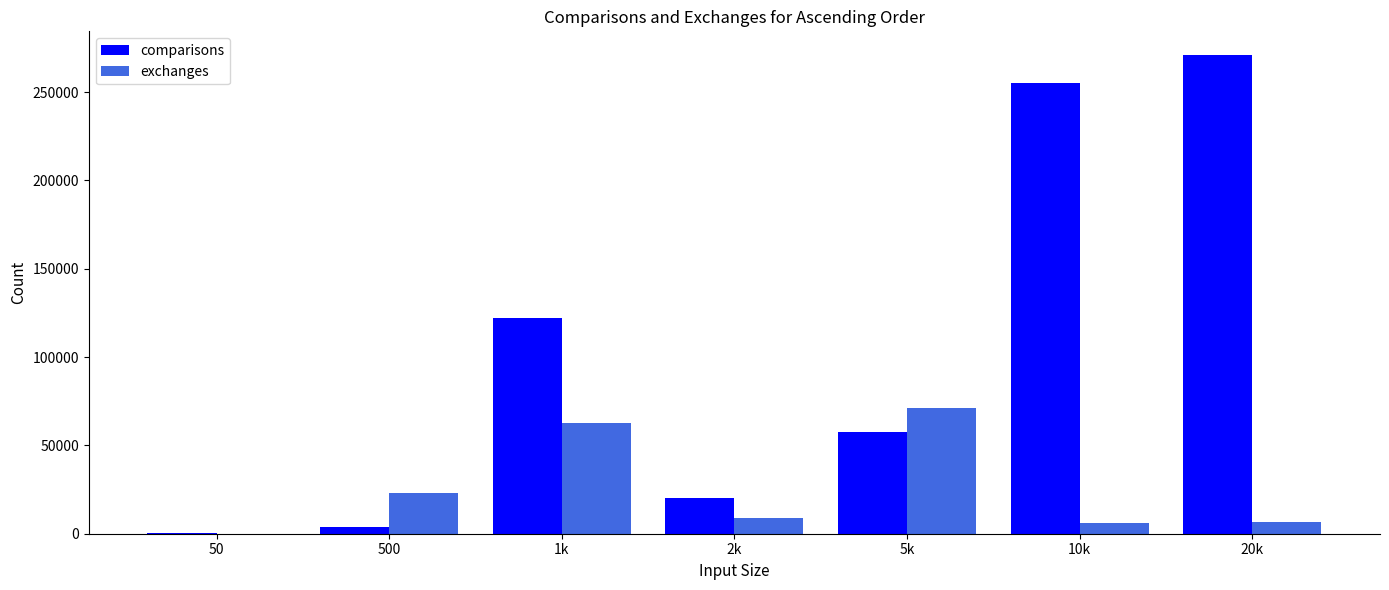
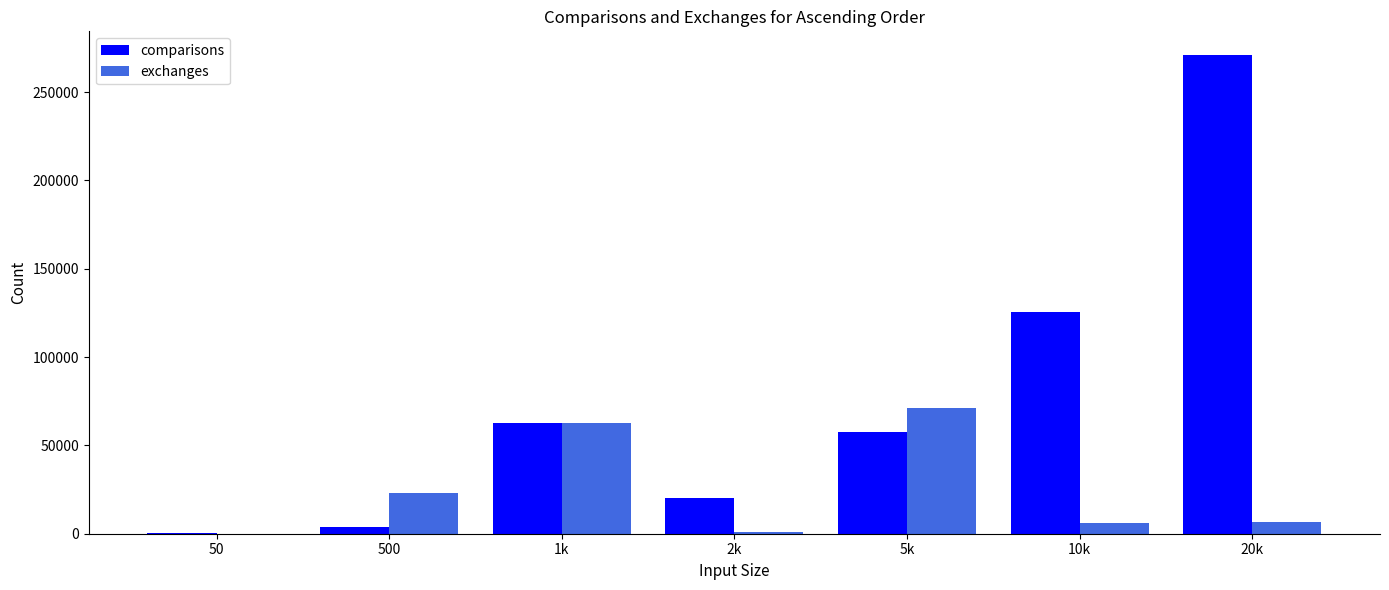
  {
    "comparisons": {
      "500": 4000,
-     "1k": 122000,
+     "1k": 63000,
      "2k": 20000,
      "5k": 58000,
-     "10k": 255000,
+     "10k": 125000,
      "20k": 271000
    },
    "exchanges": {
      "500": 23000,
      "1k": 63000,
-     "2k": 9000,
+     "2k": 1000,
      "5k": 71000,
      "10k": 6000,
      "20k": 7000
    }
  }
